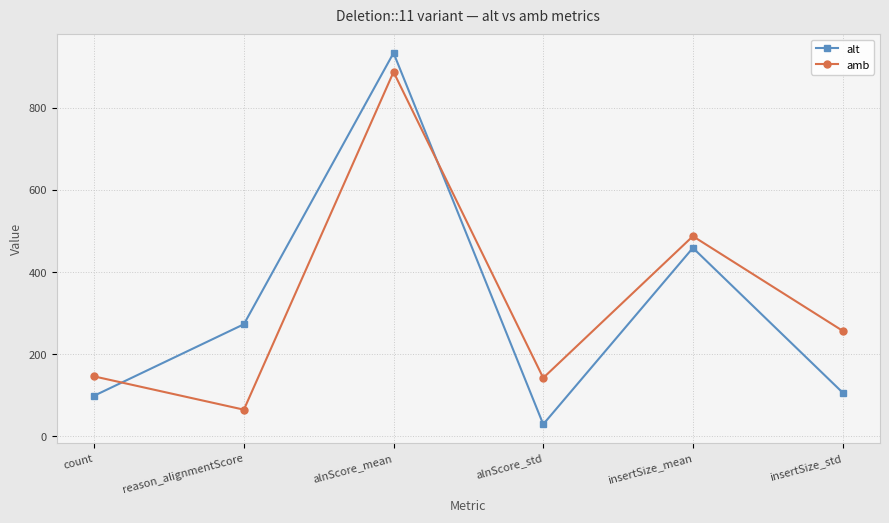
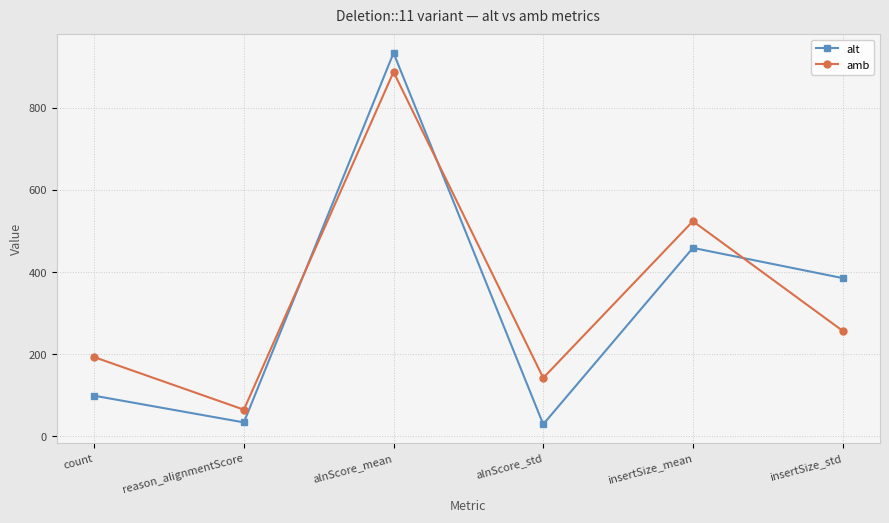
  {
    "alt": {
      "count": 100,
-     "reason_alignmentScore": 270,
+     "reason_alignmentScore": 30,
      "alnScore_mean": 930,
      "alnScore_std": 30,
      "insertSize_mean": 460,
-     "insertSize_std": 110
+     "insertSize_std": 390
    },
    "amb": {
-     "count": 150,
+     "count": 190,
      "reason_alignmentScore": 70,
      "alnScore_mean": 890,
      "alnScore_std": 140,
-     "insertSize_mean": 490,
+     "insertSize_mean": 520,
      "insertSize_std": 260
    }
  }
